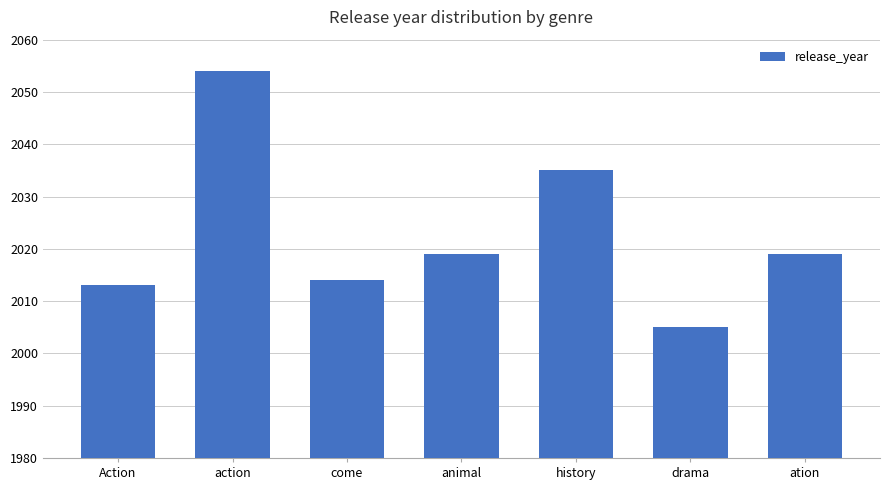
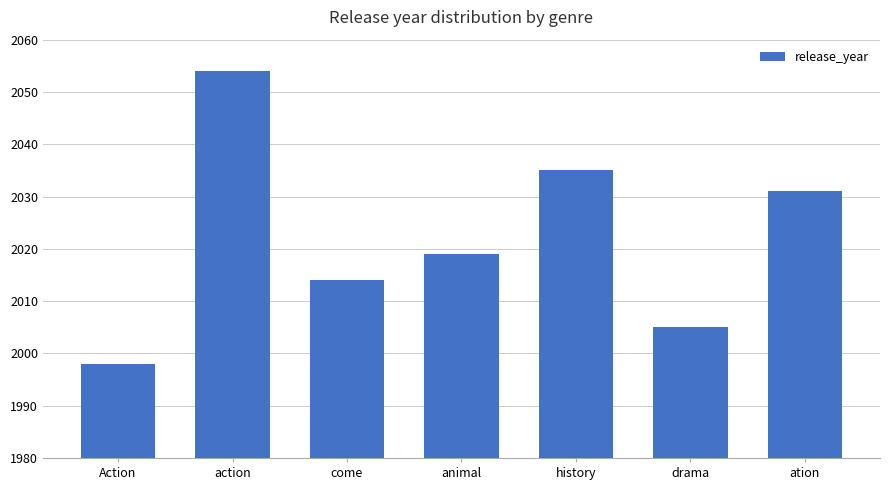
  {
-   "Action": 2013,
+   "Action": 1998,
    "action": 2054,
    "come": 2014,
    "animal": 2019,
    "history": 2035,
    "drama": 2005,
-   "ation": 2019
+   "ation": 2031
  }
